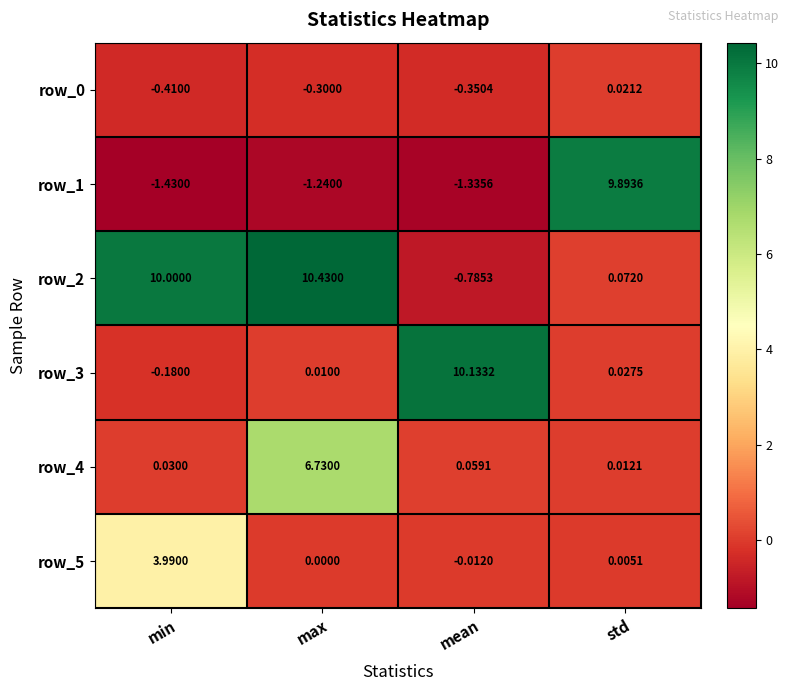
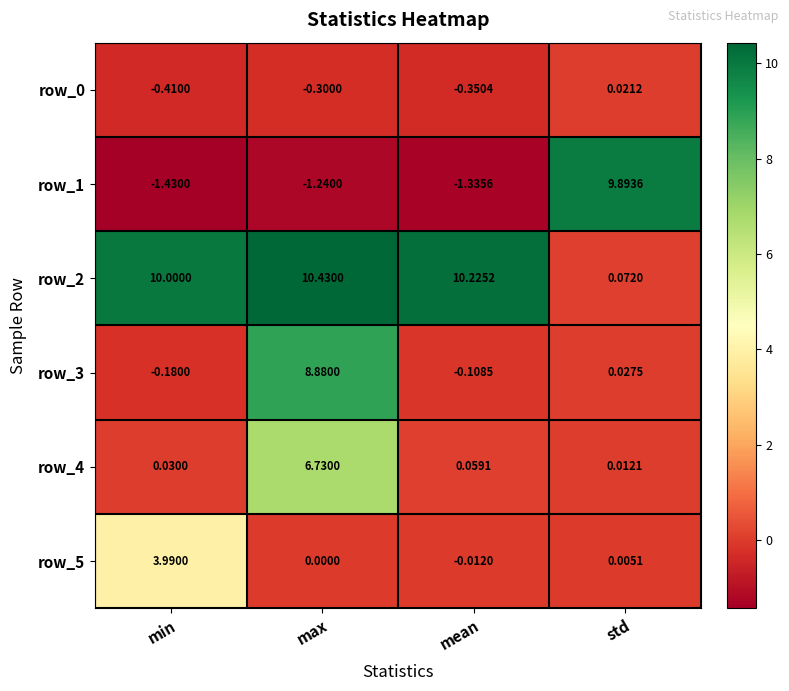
  {
    "row_0": {
      "min": -0.4100,
      "max": -0.3000,
      "mean": -0.3504,
      "std": 0.0212
    },
    "row_1": {
      "min": -1.4300,
      "max": -1.2400,
      "mean": -1.3356,
      "std": 9.8936
    },
    "row_2": {
      "min": 10.0000,
      "max": 10.4300,
-     "mean": -0.7853,
+     "mean": 10.2252,
      "std": 0.0720
    },
    "row_3": {
      "min": -0.1800,
-     "max": 0.0100,
-     "mean": 10.1332,
+     "max": 8.8800,
+     "mean": -0.1085,
      "std": 0.0275
    },
    "row_4": {
      "min": 0.0300,
      "max": 6.7300,
      "mean": 0.0591,
      "std": 0.0121
    },
    "row_5": {
      "min": 3.9900,
      "max": 0.0000,
      "mean": -0.0120,
      "std": 0.0051
    }
  }
